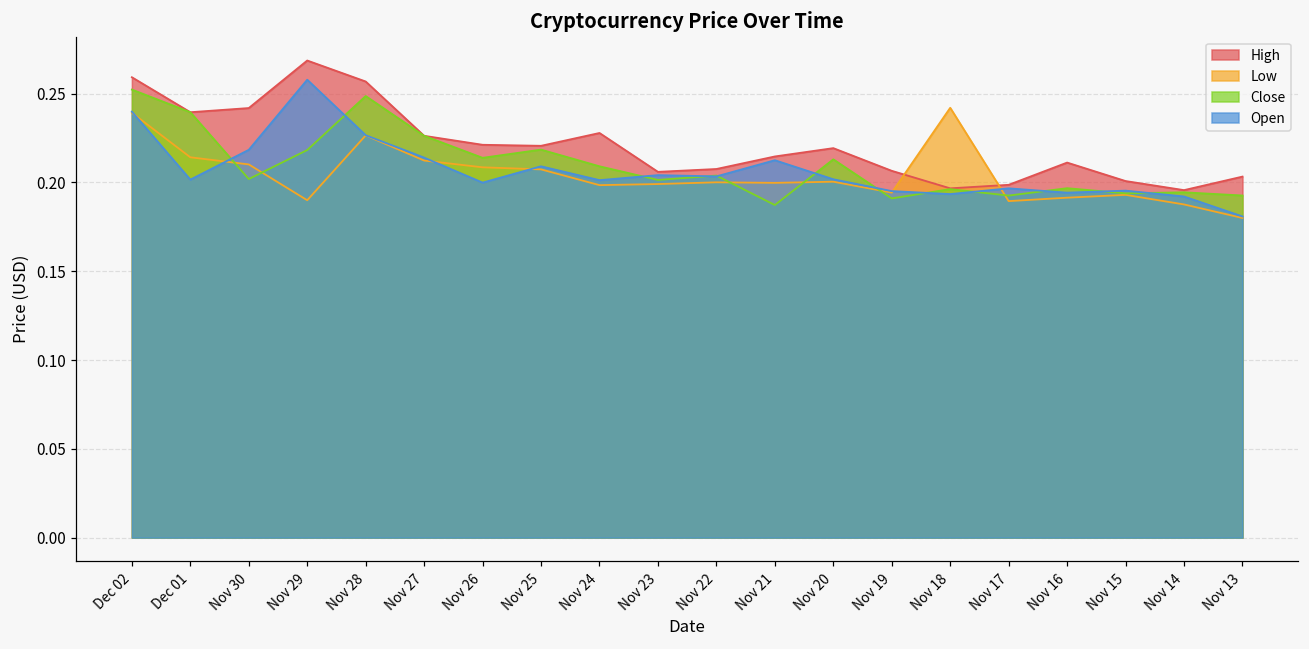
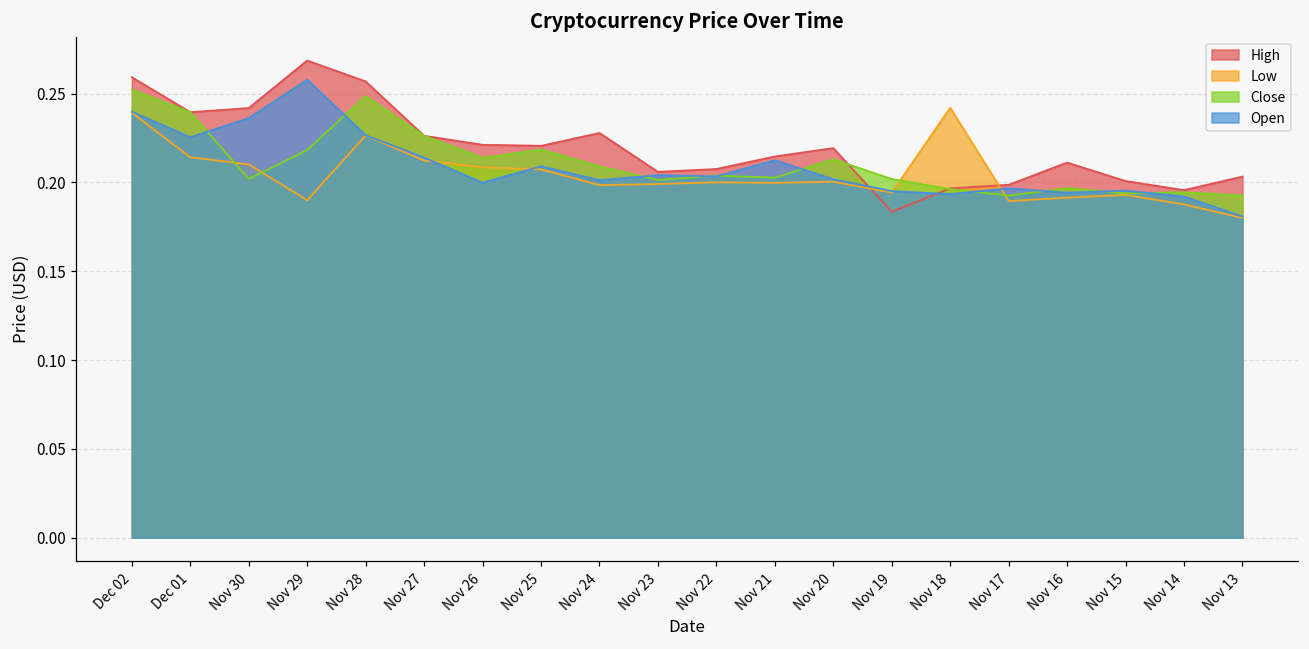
  {
    "High": {
      "Dec 02": 0.259,
      "Nov 30": 0.242,
      "Nov 29": 0.269,
      "Nov 28": 0.257,
      "Nov 26": 0.221,
      "Nov 25": 0.221,
      "Nov 24": 0.228,
      "Nov 23": 0.206,
      "Nov 22": 0.208,
      "Nov 21": 0.215,
      "Nov 20": 0.219,
-     "Nov 19": 0.207,
+     "Nov 19": 0.184,
      "Nov 17": 0.199,
      "Nov 16": 0.211,
      "Nov 15": 0.201,
      "Nov 13": 0.203
    },
    "Low": {
      "Dec 01": 0.214,
      "Nov 30": 0.210,
      "Nov 29": 0.190,
      "Nov 27": 0.212,
      "Nov 26": 0.209,
      "Nov 25": 0.207,
      "Nov 24": 0.199,
      "Nov 23": 0.199,
      "Nov 22": 0.200,
      "Nov 21": 0.200,
      "Nov 18": 0.242,
      "Nov 17": 0.190,
      "Nov 16": 0.191,
      "Nov 14": 0.188
    },
    "Close": {
      "Dec 02": 0.252,
      "Nov 30": 0.202,
      "Nov 29": 0.218,
      "Nov 28": 0.249,
      "Nov 26": 0.214,
      "Nov 25": 0.219,
      "Nov 24": 0.209,
      "Nov 23": 0.201,
-     "Nov 21": 0.187,
+     "Nov 21": 0.203,
      "Nov 20": 0.213,
-     "Nov 19": 0.191,
+     "Nov 19": 0.202,
      "Nov 17": 0.193,
      "Nov 16": 0.197,
      "Nov 13": 0.193
    },
    "Open": {
-     "Dec 01": 0.202,
-     "Nov 30": 0.218,
+     "Dec 01": 0.225,
+     "Nov 30": 0.236,
      "Nov 29": 0.258,
      "Nov 27": 0.214,
      "Nov 26": 0.200,
      "Nov 25": 0.209,
      "Nov 24": 0.201,
      "Nov 23": 0.204,
      "Nov 21": 0.213,
      "Nov 18": 0.193,
      "Nov 17": 0.197,
      "Nov 16": 0.194,
      "Nov 14": 0.192
    }
  }
